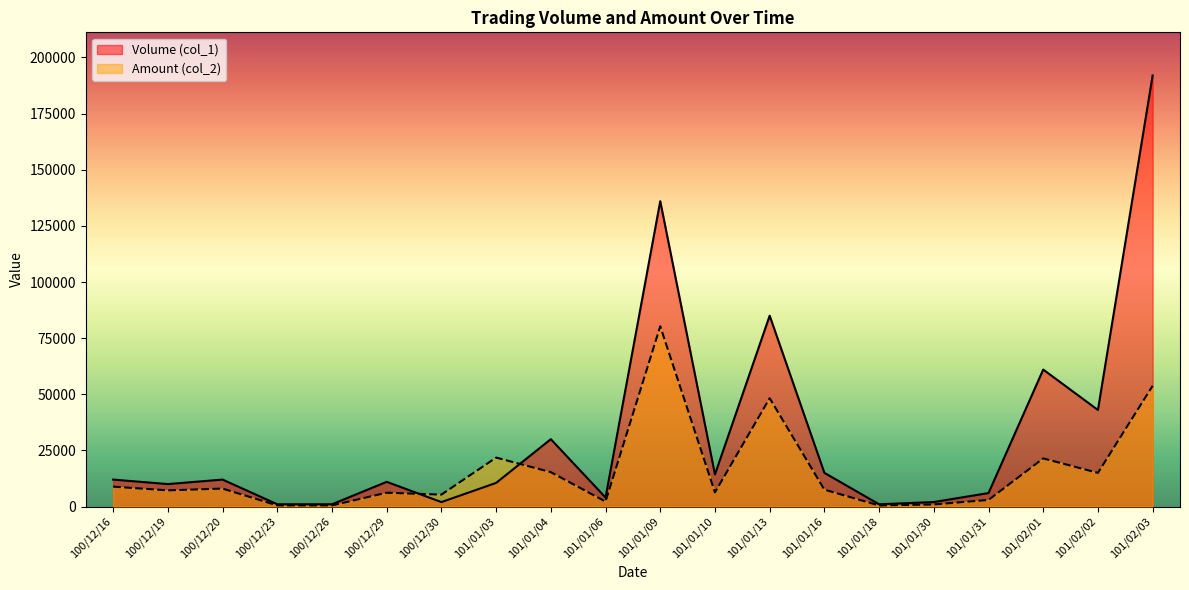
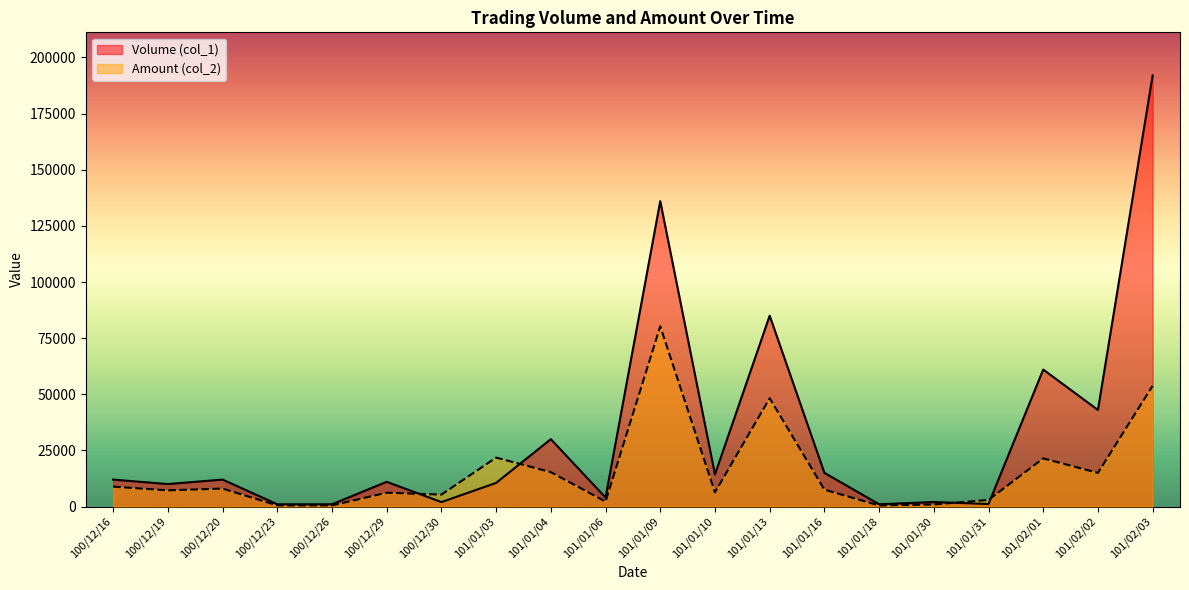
  {
    "Volume (col_1)": {
      "100/12/16": 12000,
      "100/12/19": 10000,
      "100/12/20": 12000,
      "100/12/29": 11000,
      "100/12/30": 2000,
      "101/01/03": 11000,
      "101/01/04": 30000,
      "101/01/06": 4000,
      "101/01/09": 136000,
      "101/01/10": 14000,
      "101/01/13": 85000,
      "101/01/16": 15000,
-     "101/01/31": 6000,
+     "101/01/31": 1000,
      "101/02/01": 61000,
      "101/02/02": 43000,
      "101/02/03": 192000
    },
    "Amount (col_2)": {
      "100/12/16": 9000,
      "100/12/19": 7000,
      "100/12/20": 8000,
      "100/12/29": 6000,
      "100/12/30": 5000,
      "101/01/03": 22000,
      "101/01/04": 15000,
      "101/01/06": 2000,
      "101/01/09": 80000,
      "101/01/10": 6000,
      "101/01/13": 48000,
      "101/01/16": 8000,
      "101/01/31": 3000,
      "101/02/01": 21000,
      "101/02/02": 15000,
      "101/02/03": 54000
    }
  }
